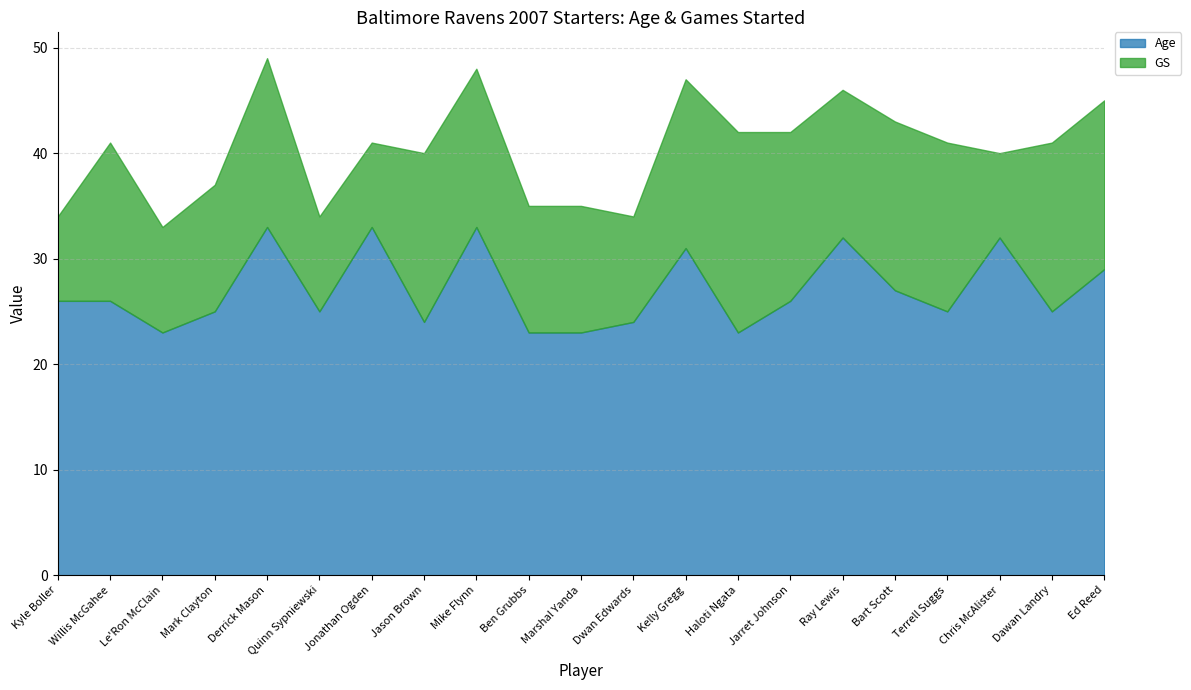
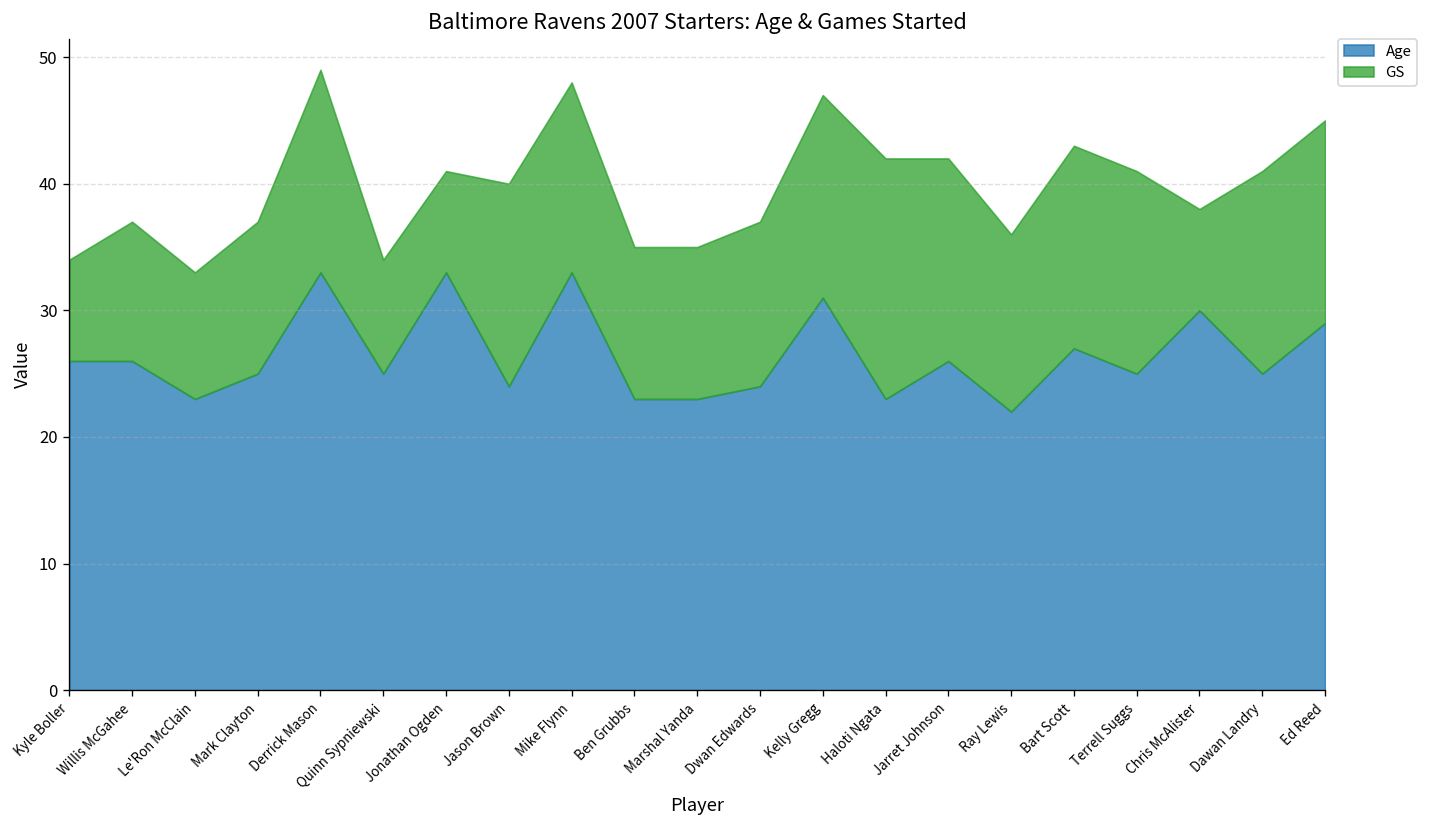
  {
    "Age": {
      "Kyle Boller": 26,
      "Willis McGahee": 26,
      "Le'Ron McClain": 23,
      "Mark Clayton": 25,
      "Derrick Mason": 33,
      "Quinn Sypniewski": 25,
      "Jonathan Ogden": 33,
      "Jason Brown": 24,
      "Mike Flynn": 33,
      "Ben Grubbs": 23,
      "Marshal Yanda": 23,
      "Dwan Edwards": 24,
      "Kelly Gregg": 31,
      "Haloti Ngata": 23,
      "Jarret Johnson": 26,
-     "Ray Lewis": 32,
+     "Ray Lewis": 22,
      "Bart Scott": 27,
      "Terrell Suggs": 25,
-     "Chris McAlister": 32,
+     "Chris McAlister": 30,
      "Dawan Landry": 25,
      "Ed Reed": 29
    },
    "GS": {
      "Kyle Boller": 8,
-     "Willis McGahee": 15,
+     "Willis McGahee": 11,
      "Le'Ron McClain": 10,
      "Mark Clayton": 12,
      "Derrick Mason": 16,
      "Quinn Sypniewski": 9,
      "Jonathan Ogden": 8,
      "Jason Brown": 16,
      "Mike Flynn": 15,
      "Ben Grubbs": 12,
      "Marshal Yanda": 12,
-     "Dwan Edwards": 10,
+     "Dwan Edwards": 13,
      "Kelly Gregg": 16,
      "Haloti Ngata": 19,
      "Jarret Johnson": 16,
      "Ray Lewis": 14,
      "Bart Scott": 16,
      "Terrell Suggs": 16,
      "Chris McAlister": 8,
      "Dawan Landry": 16,
      "Ed Reed": 16
    }
  }
